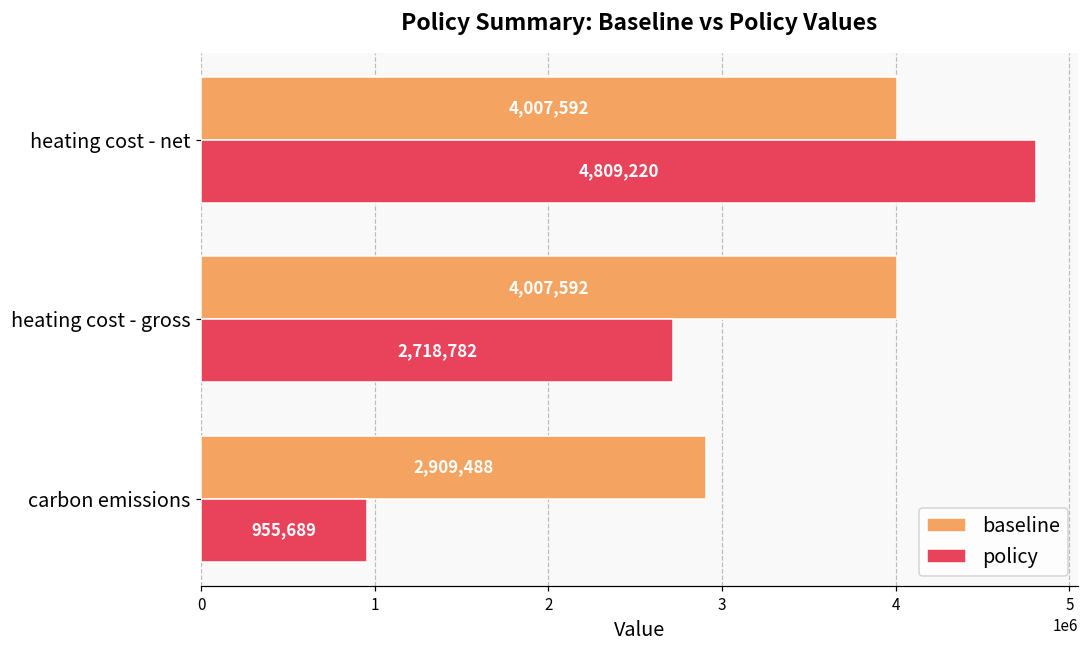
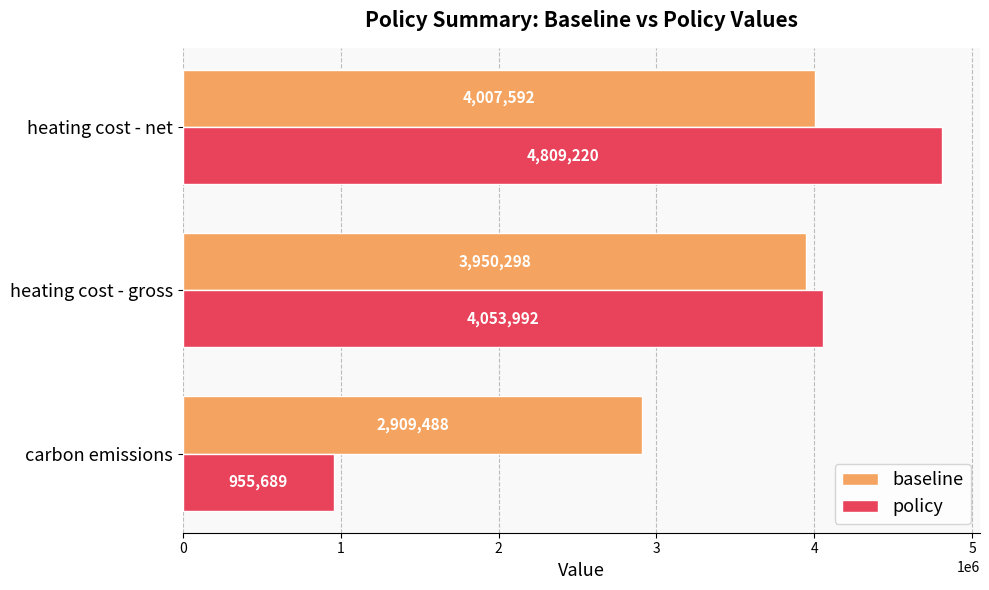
  {
    "baseline": {
      "heating cost - net": "4,007,592",
-     "heating cost - gross": "4,007,592",
+     "heating cost - gross": "3,950,298",
      "carbon emissions": "2,909,488"
    },
    "policy": {
      "heating cost - net": "4,809,220",
-     "heating cost - gross": "2,718,782",
+     "heating cost - gross": "4,053,992",
      "carbon emissions": "955,689"
    }
  }
